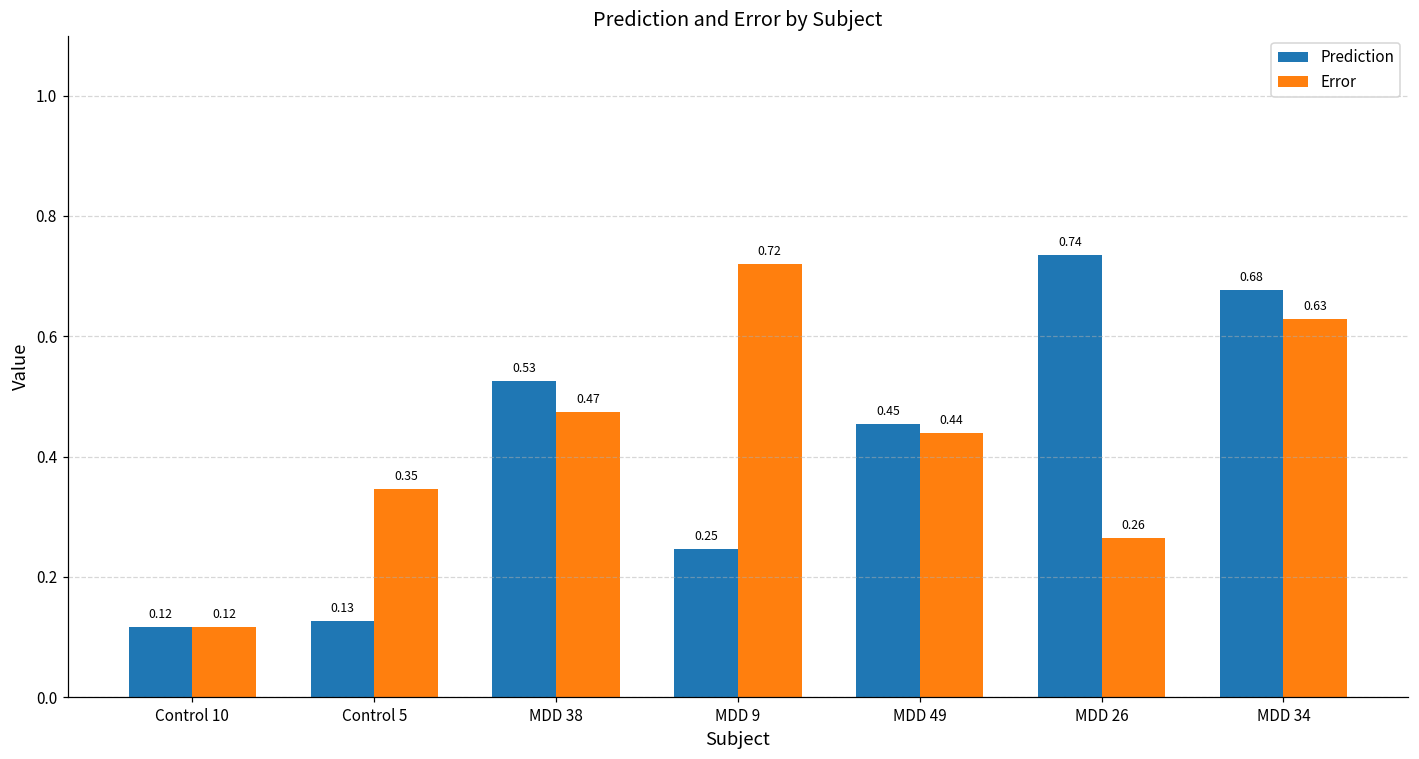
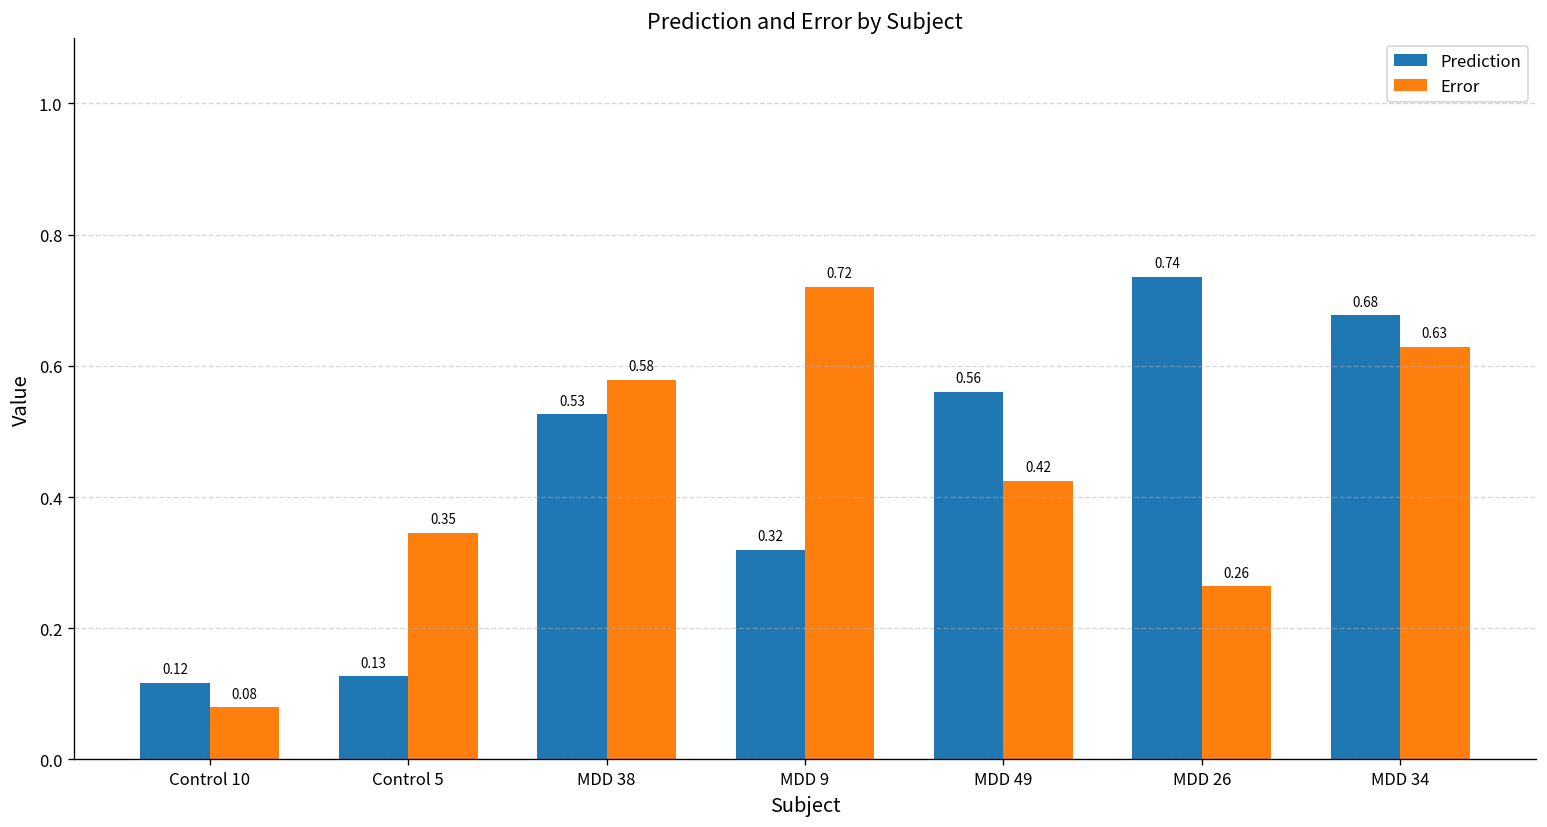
  {
    "Prediction": {
      "Control 10": 0.12,
      "Control 5": 0.13,
      "MDD 38": 0.53,
-     "MDD 9": 0.25,
-     "MDD 49": 0.45,
+     "MDD 9": 0.32,
+     "MDD 49": 0.56,
      "MDD 26": 0.74,
      "MDD 34": 0.68
    },
    "Error": {
-     "Control 10": 0.12,
+     "Control 10": 0.08,
      "Control 5": 0.35,
-     "MDD 38": 0.47,
+     "MDD 38": 0.58,
      "MDD 9": 0.72,
-     "MDD 49": 0.44,
+     "MDD 49": 0.42,
      "MDD 26": 0.26,
      "MDD 34": 0.63
    }
  }
